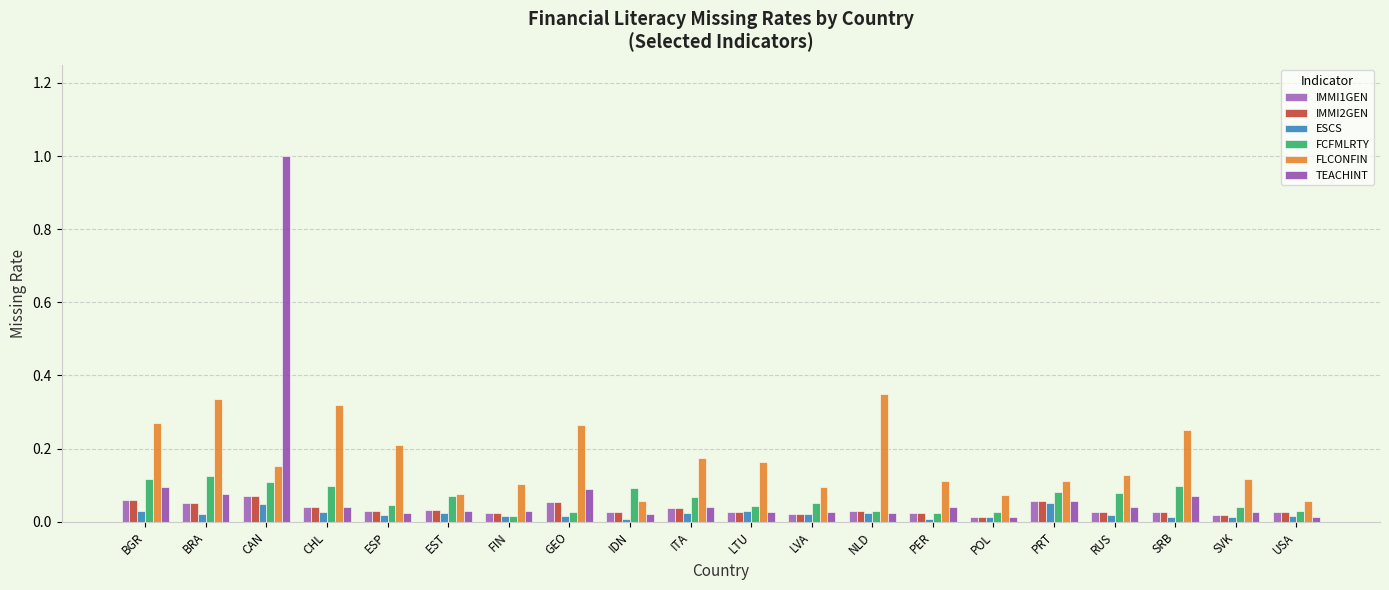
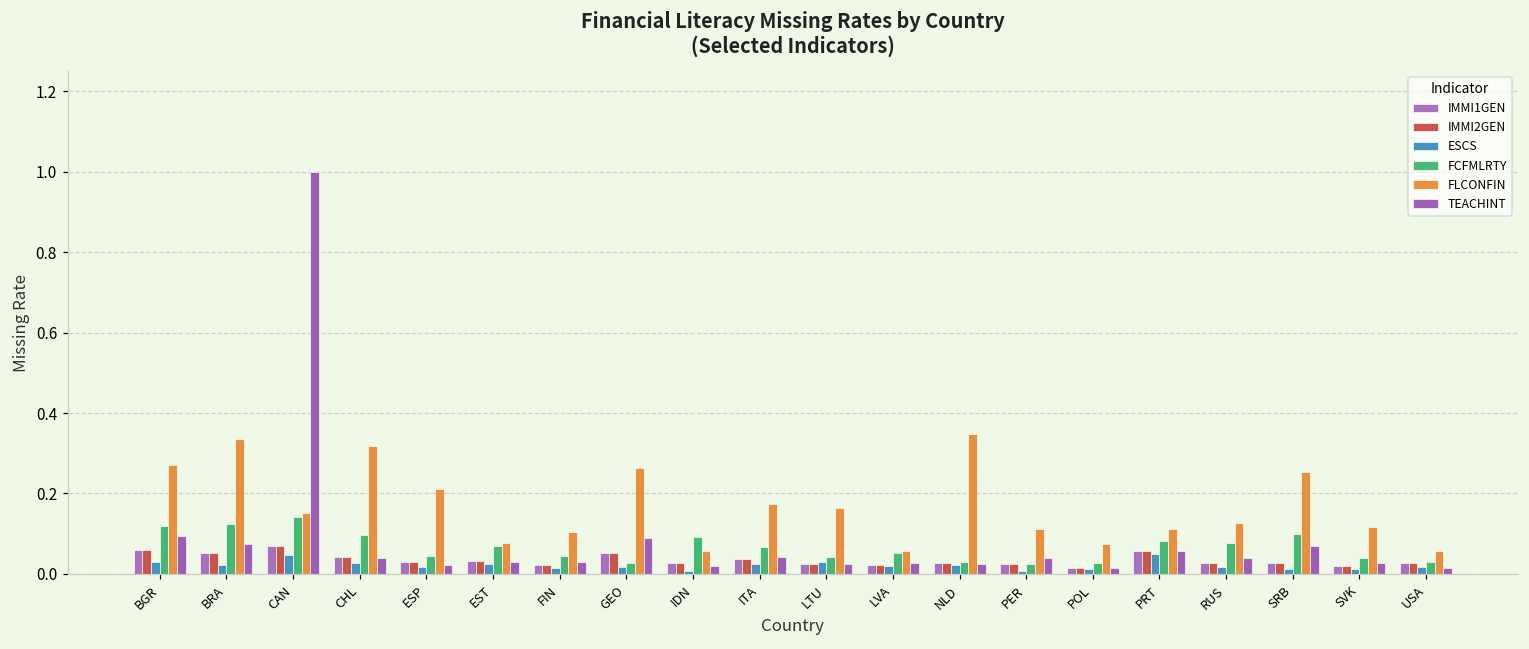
  {
    "IMMI2GEN": {
      "BGR": 0.06,
      "BRA": 0.05,
      "CAN": 0.07,
      "CHL": 0.04,
      "ESP": 0.03,
      "EST": 0.03,
      "FIN": 0.02,
      "GEO": 0.05,
      "IDN": 0.03,
      "ITA": 0.04,
      "LTU": 0.03,
      "LVA": 0.02,
      "NLD": 0.03,
      "PER": 0.02,
      "POL": 0.01,
      "PRT": 0.06,
      "RUS": 0.03,
      "SRB": 0.03,
      "SVK": 0.02,
      "USA": 0.03
    },
    "ESCS": {
      "BGR": 0.03,
      "BRA": 0.02,
      "CAN": 0.05,
      "CHL": 0.03,
      "ESP": 0.02,
      "EST": 0.03,
      "FIN": 0.02,
      "GEO": 0.02,
      "IDN": 0.01,
      "ITA": 0.03,
      "LTU": 0.03,
      "LVA": 0.02,
      "NLD": 0.02,
      "PER": 0.01,
      "POL": 0.01,
      "PRT": 0.05,
      "RUS": 0.02,
      "SRB": 0.01,
      "SVK": 0.01,
      "USA": 0.02
    },
    "FCFMLRTY": {
      "BGR": 0.12,
      "BRA": 0.12,
-     "CAN": 0.11,
+     "CAN": 0.14,
      "CHL": 0.10,
      "ESP": 0.05,
      "EST": 0.07,
-     "FIN": 0.02,
+     "FIN": 0.04,
      "GEO": 0.03,
      "IDN": 0.09,
      "ITA": 0.07,
      "LTU": 0.04,
      "LVA": 0.05,
      "NLD": 0.03,
      "PER": 0.02,
      "POL": 0.03,
      "PRT": 0.08,
      "RUS": 0.08,
      "SRB": 0.10,
      "SVK": 0.04,
      "USA": 0.03
    },
    "FLCONFIN": {
      "BGR": 0.27,
      "BRA": 0.34,
      "CAN": 0.15,
      "CHL": 0.32,
      "ESP": 0.21,
      "EST": 0.08,
      "FIN": 0.10,
      "GEO": 0.26,
      "IDN": 0.06,
      "ITA": 0.17,
      "LTU": 0.16,
-     "LVA": 0.09,
+     "LVA": 0.06,
      "NLD": 0.35,
      "PER": 0.11,
      "POL": 0.07,
      "PRT": 0.11,
      "RUS": 0.13,
      "SRB": 0.25,
      "SVK": 0.12,
      "USA": 0.06
    }
  }
